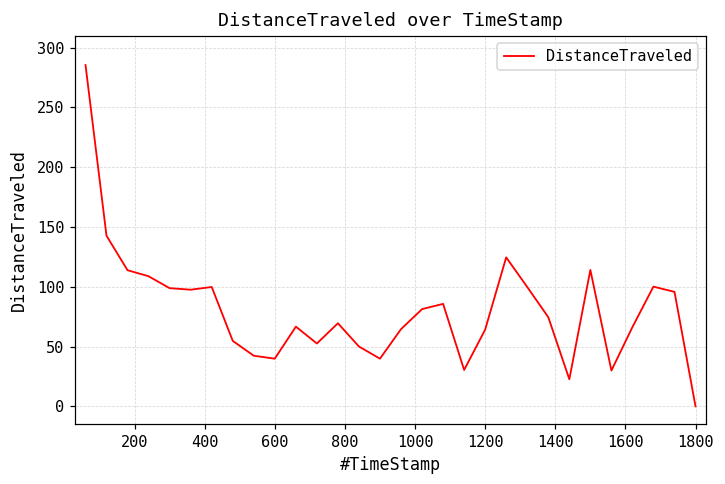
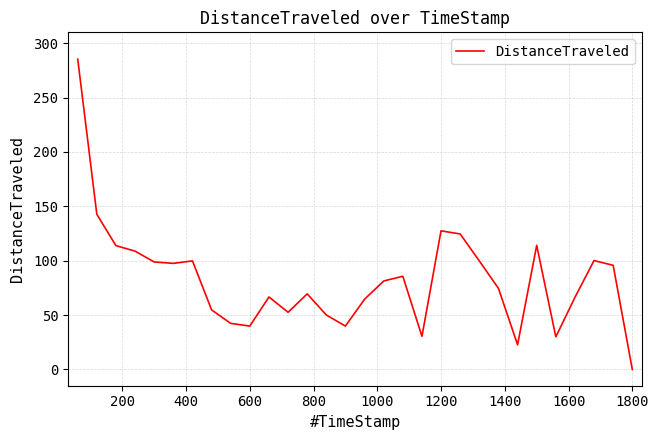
  {
    "600": 40,
-   "1200": 64,
+   "1200": 127,
    "1800": 0
  }
